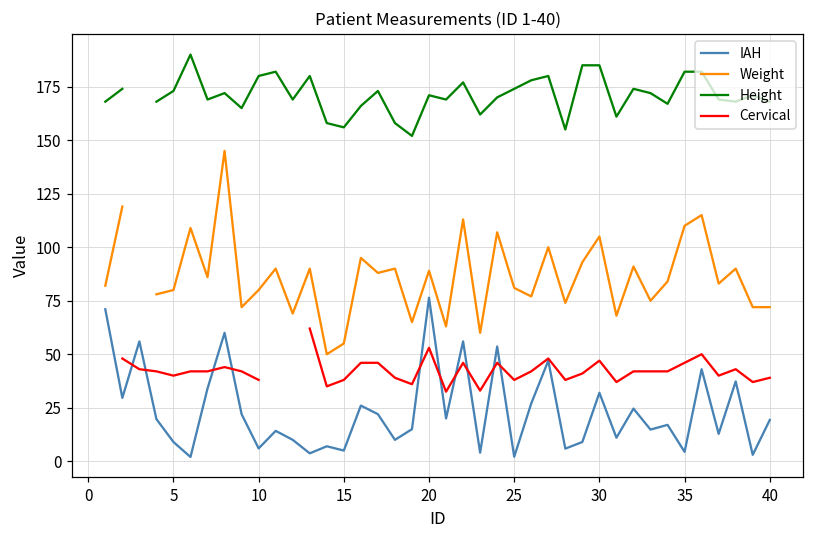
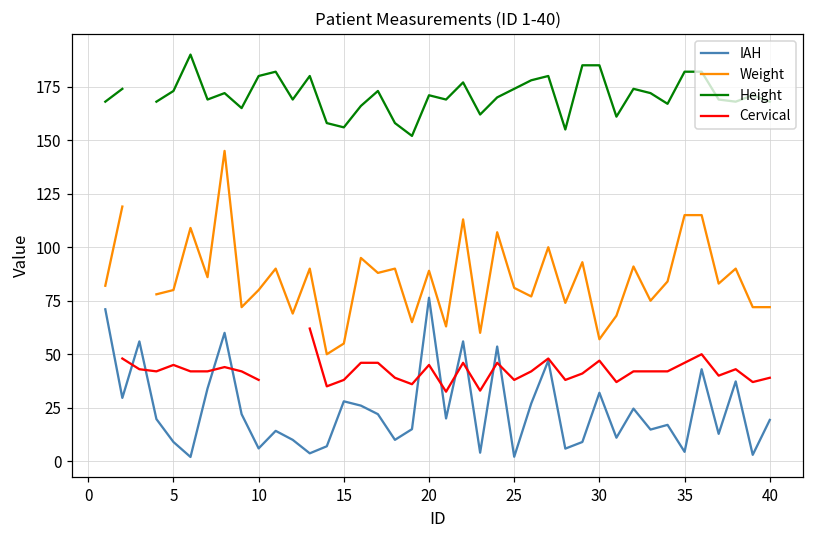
  {
    "IAH": {
      "5": 9,
      "10": 6,
-     "15": 5,
+     "15": 28,
      "20": 76,
      "25": 2,
      "30": 32,
      "35": 4,
      "40": 19
    },
    "Weight": {
      "5": 80,
      "10": 80,
      "15": 55,
      "20": 89,
      "25": 81,
-     "30": 105,
-     "35": 110,
+     "30": 57,
+     "35": 115,
      "40": 72
    },
    "Height": {
      "5": 173,
      "10": 180,
      "15": 156,
      "20": 171,
      "25": 174,
      "30": 185,
      "35": 182
    },
    "Cervical": {
-     "5": 40,
+     "5": 45,
      "10": 38,
      "15": 38,
-     "20": 53,
+     "20": 45,
      "25": 38,
      "30": 47,
      "35": 46,
      "40": 39
    }
  }
